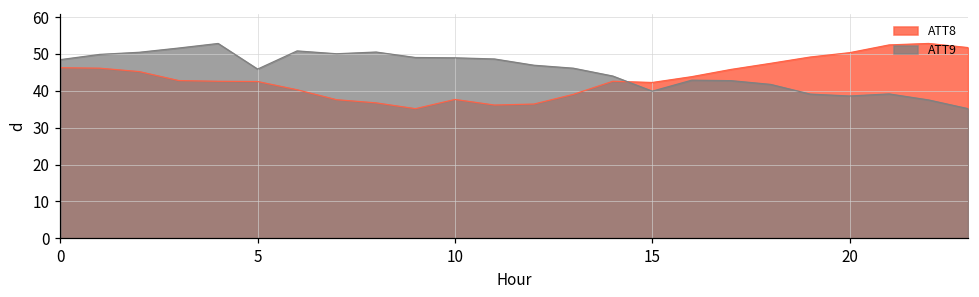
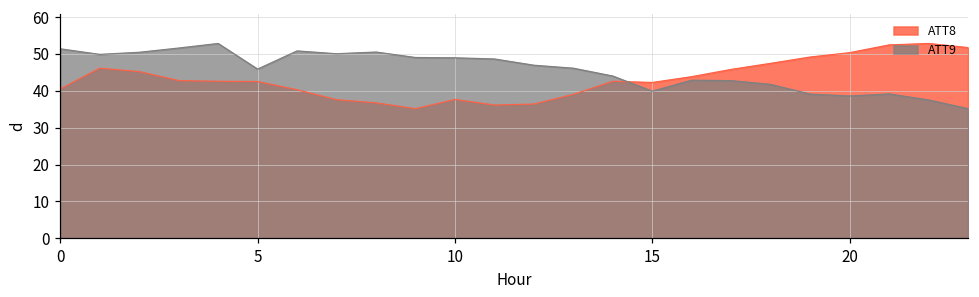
  {
    "ATT8": {
-     "0": 46,
+     "0": 40,
      "5": 42,
      "10": 38,
      "15": 42,
      "20": 50
    },
    "ATT9": {
-     "0": 48,
+     "0": 51,
      "5": 46,
      "10": 49,
      "15": 40,
      "20": 39
    }
  }
